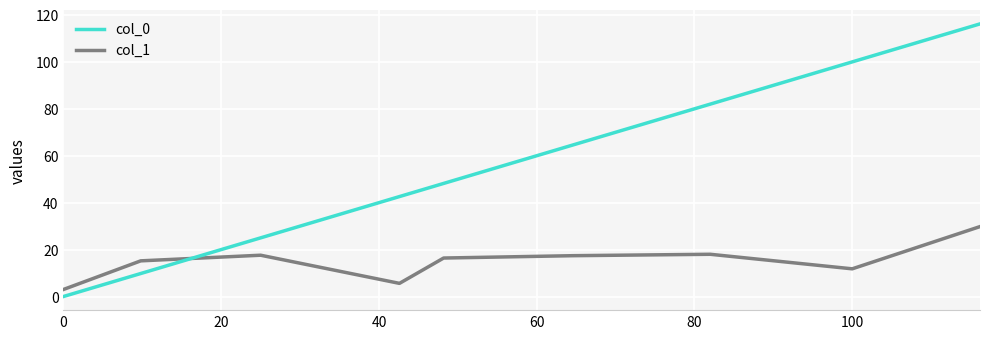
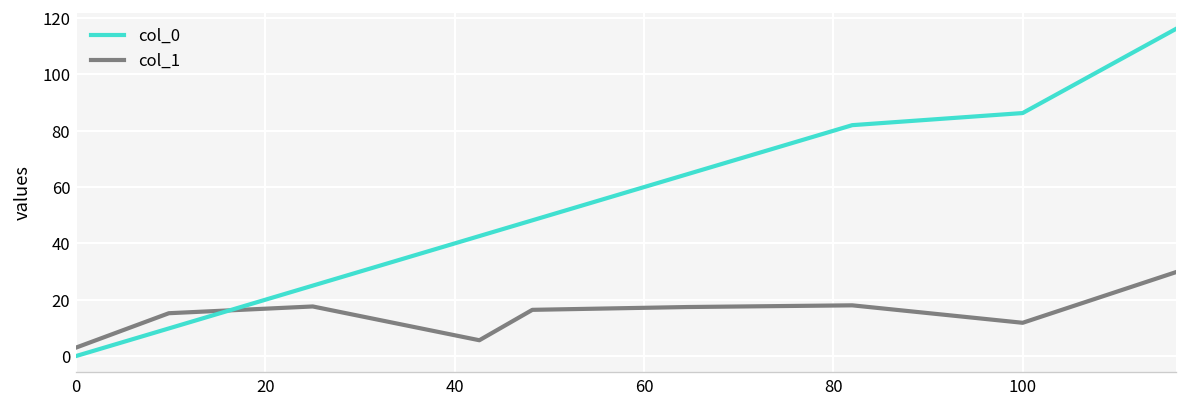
  {
    "col_0": {
      "0": 0,
-     "100": 100
+     "100": 86
    },
    "col_1": {
      "0": 3,
      "100": 12
    }
  }
